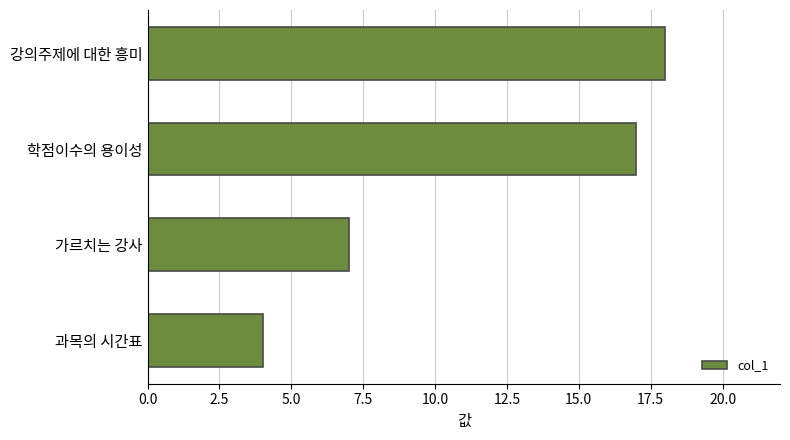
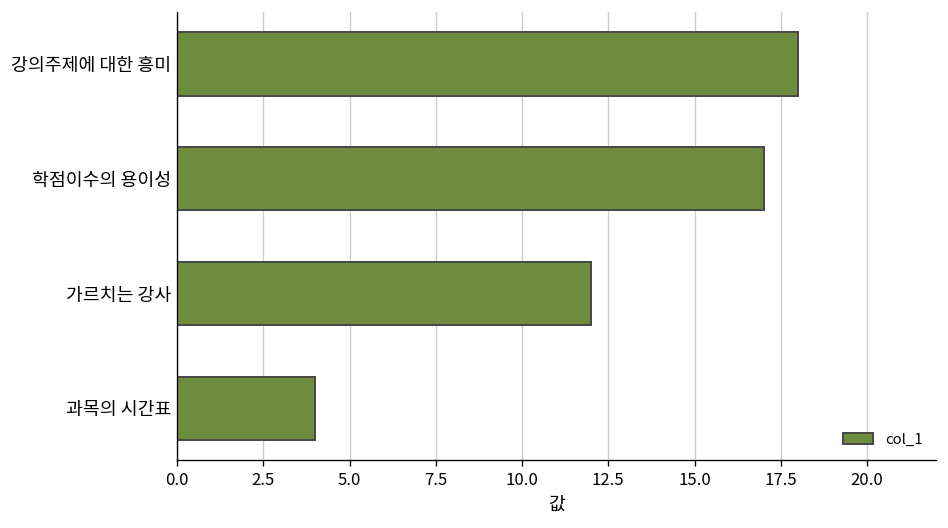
  {
    "강의주제에 대한 흥미": 18,
    "학점이수의 용이성": 17,
-   "가르치는 강사": 7,
+   "가르치는 강사": 12,
    "과목의 시간표": 4
  }
